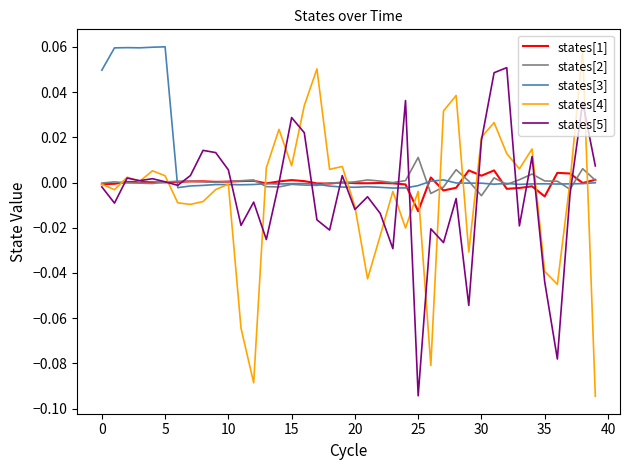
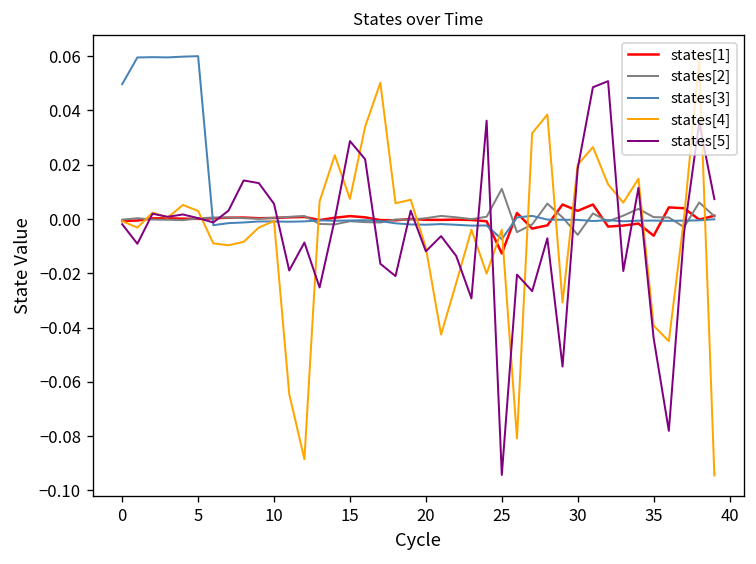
  {
    "states[1]": {
      "15": 0.001,
      "25": -0.013,
      "30": 0.003,
      "35": -0.006
    },
    "states[2]": {
      "25": 0.011,
      "30": -0.006,
      "35": 0.001
    },
    "states[3]": {
      "0": 0.050,
      "5": 0.060,
      "20": -0.002,
-     "25": -0.001,
+     "25": -0.007,
      "30": 0.000,
      "35": -0.001
    },
    "states[4]": {
      "5": 0.003,
      "15": 0.007,
      "20": -0.011,
      "25": -0.004,
      "30": 0.020,
      "35": -0.039
    },
    "states[5]": {
      "0": -0.002,
      "10": 0.006,
      "15": 0.029,
      "20": -0.012,
      "25": -0.094,
      "30": 0.019,
      "35": -0.044
    }
  }
